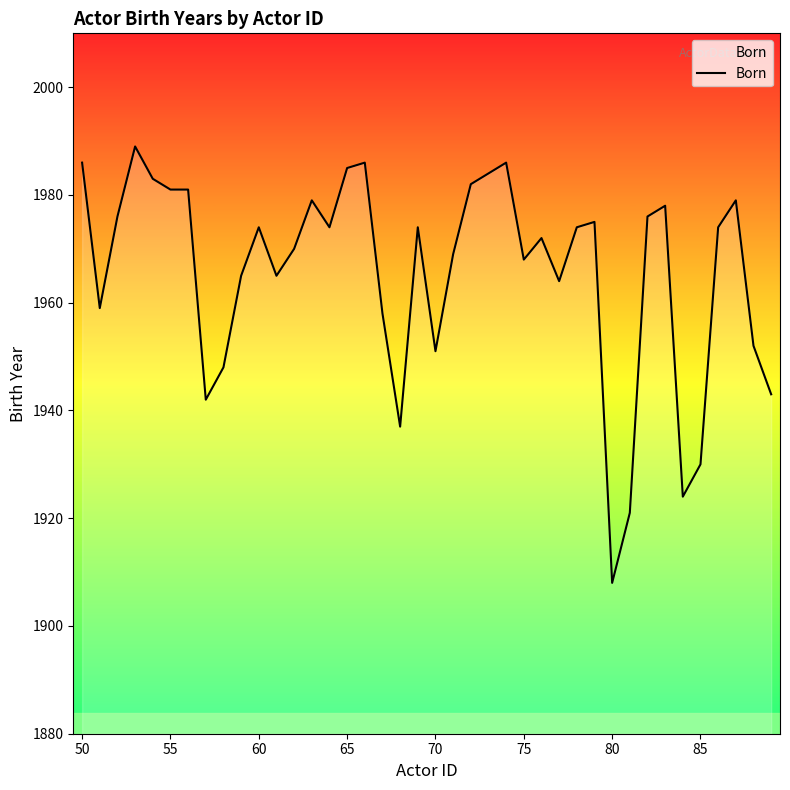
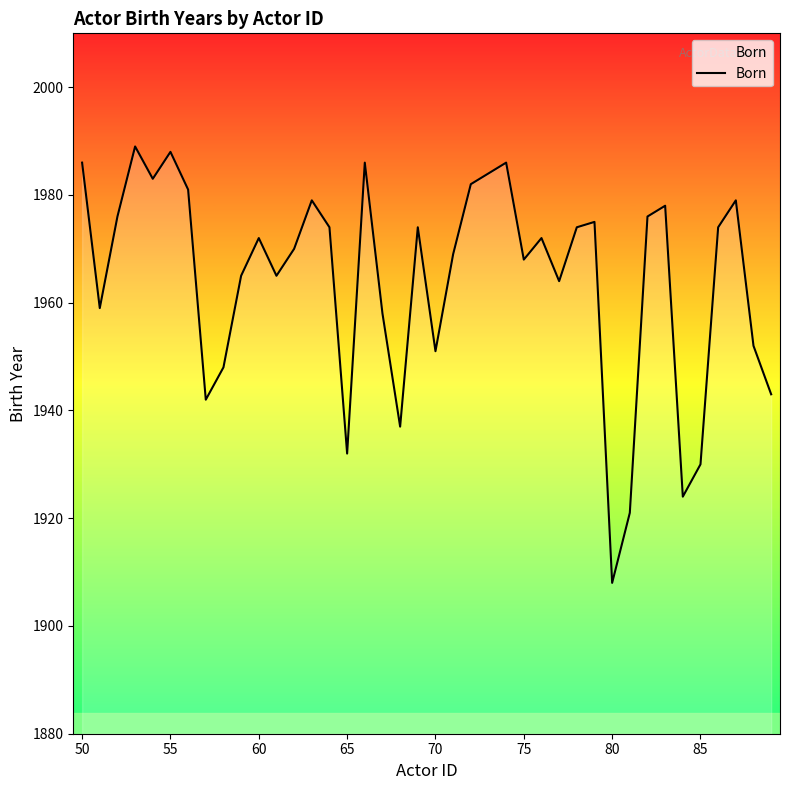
  {
    "50": 1986,
-   "55": 1981,
-   "60": 1974,
-   "65": 1985,
+   "55": 1988,
+   "60": 1972,
+   "65": 1932,
    "70": 1951,
    "75": 1968,
    "80": 1908,
    "85": 1930
  }
